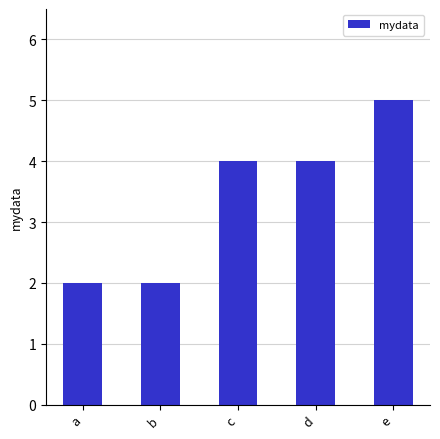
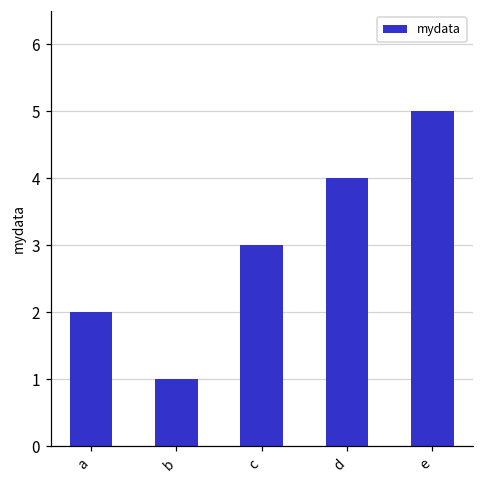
  {
    "a": 2,
-   "b": 2,
-   "c": 4,
+   "b": 1,
+   "c": 3,
    "d": 4,
    "e": 5
  }
